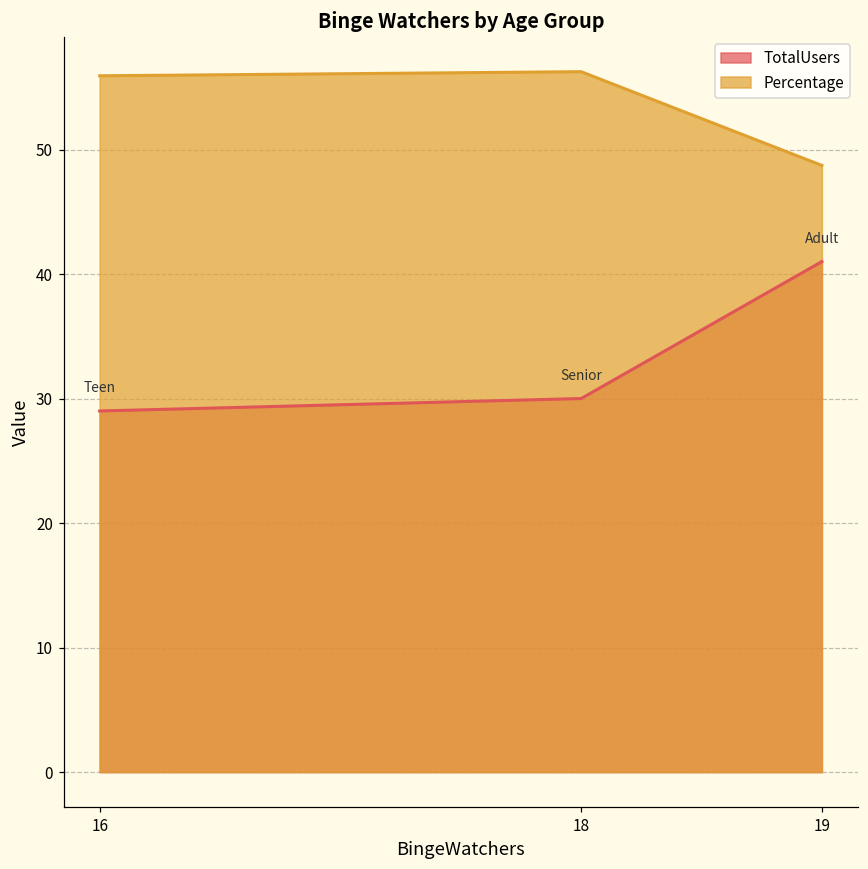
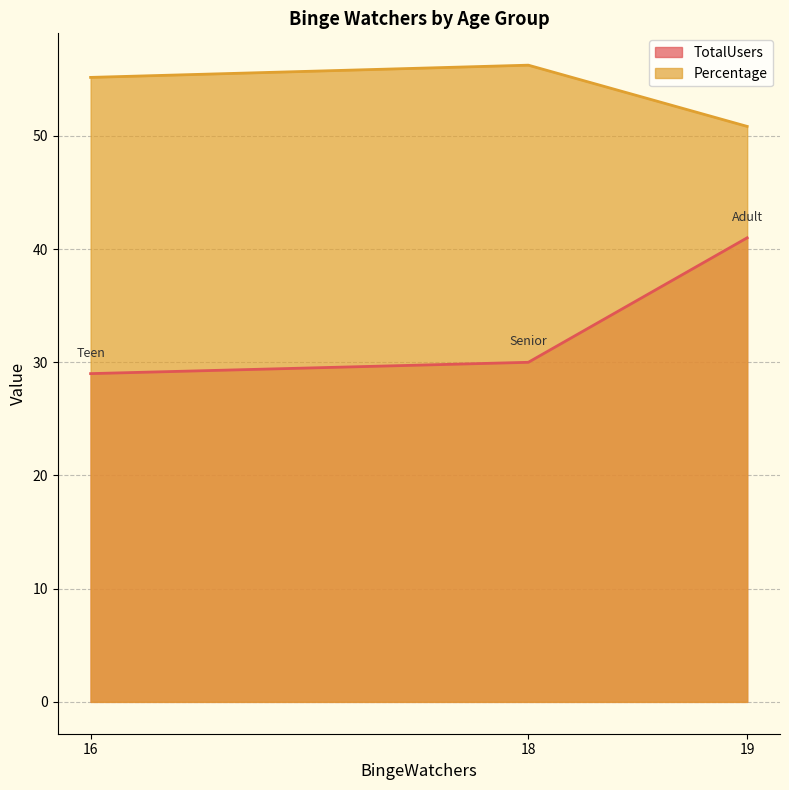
  {
    "TotalUsers": {
      "16": 29.0,
      "18": 30.0,
      "19": 41.0
    },
    "Percentage": {
-     "16": 55.9,
+     "16": 55.2,
      "18": 56.3,
-     "19": 48.7
+     "19": 50.8
    }
  }
